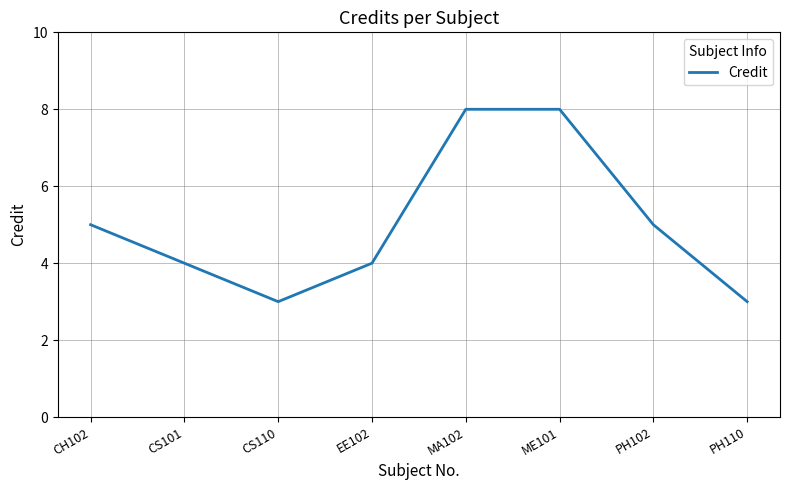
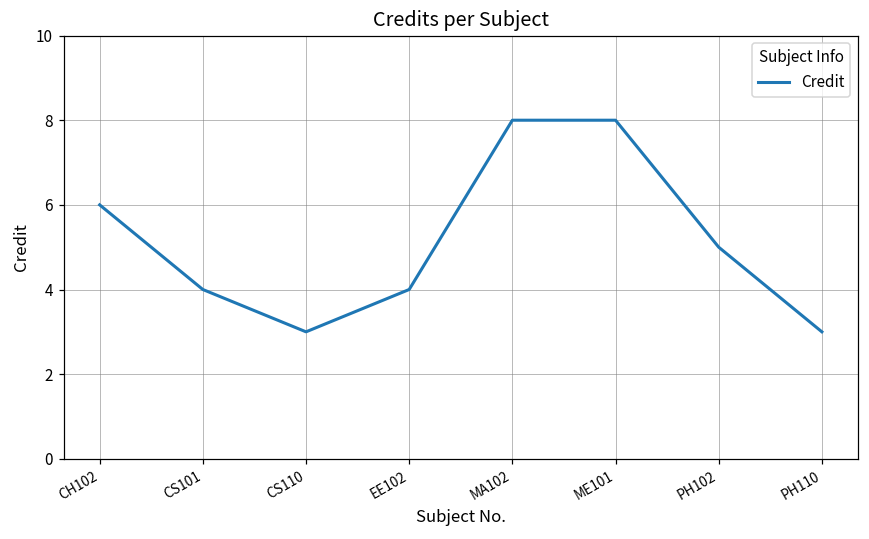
  {
-   "CH102": 5,
+   "CH102": 6,
    "CS101": 4,
    "CS110": 3,
    "EE102": 4,
    "MA102": 8,
    "ME101": 8,
    "PH102": 5,
    "PH110": 3
  }
